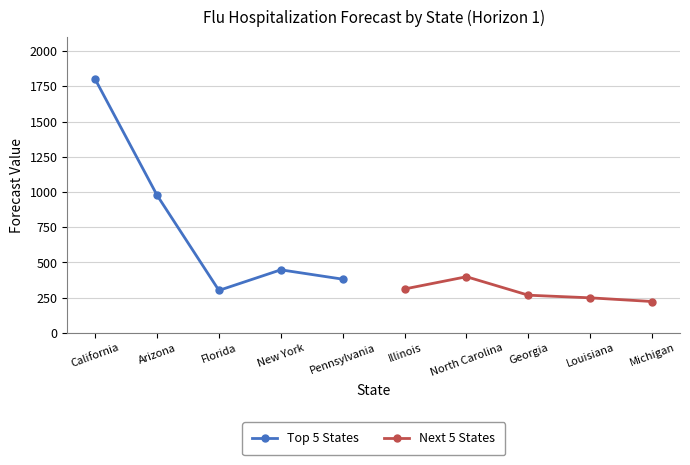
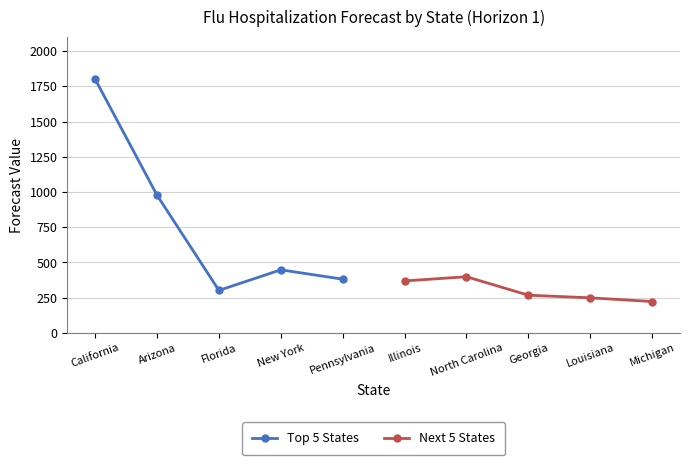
  {
    "Top 5 States": {
      "California": 1800,
      "Arizona": 980,
      "Florida": 300,
      "New York": 450,
      "Pennsylvania": 380
    },
    "Next 5 States": {
-     "Illinois": 310,
+     "Illinois": 370,
      "North Carolina": 400,
      "Georgia": 270,
      "Louisiana": 250,
      "Michigan": 220
    }
  }
